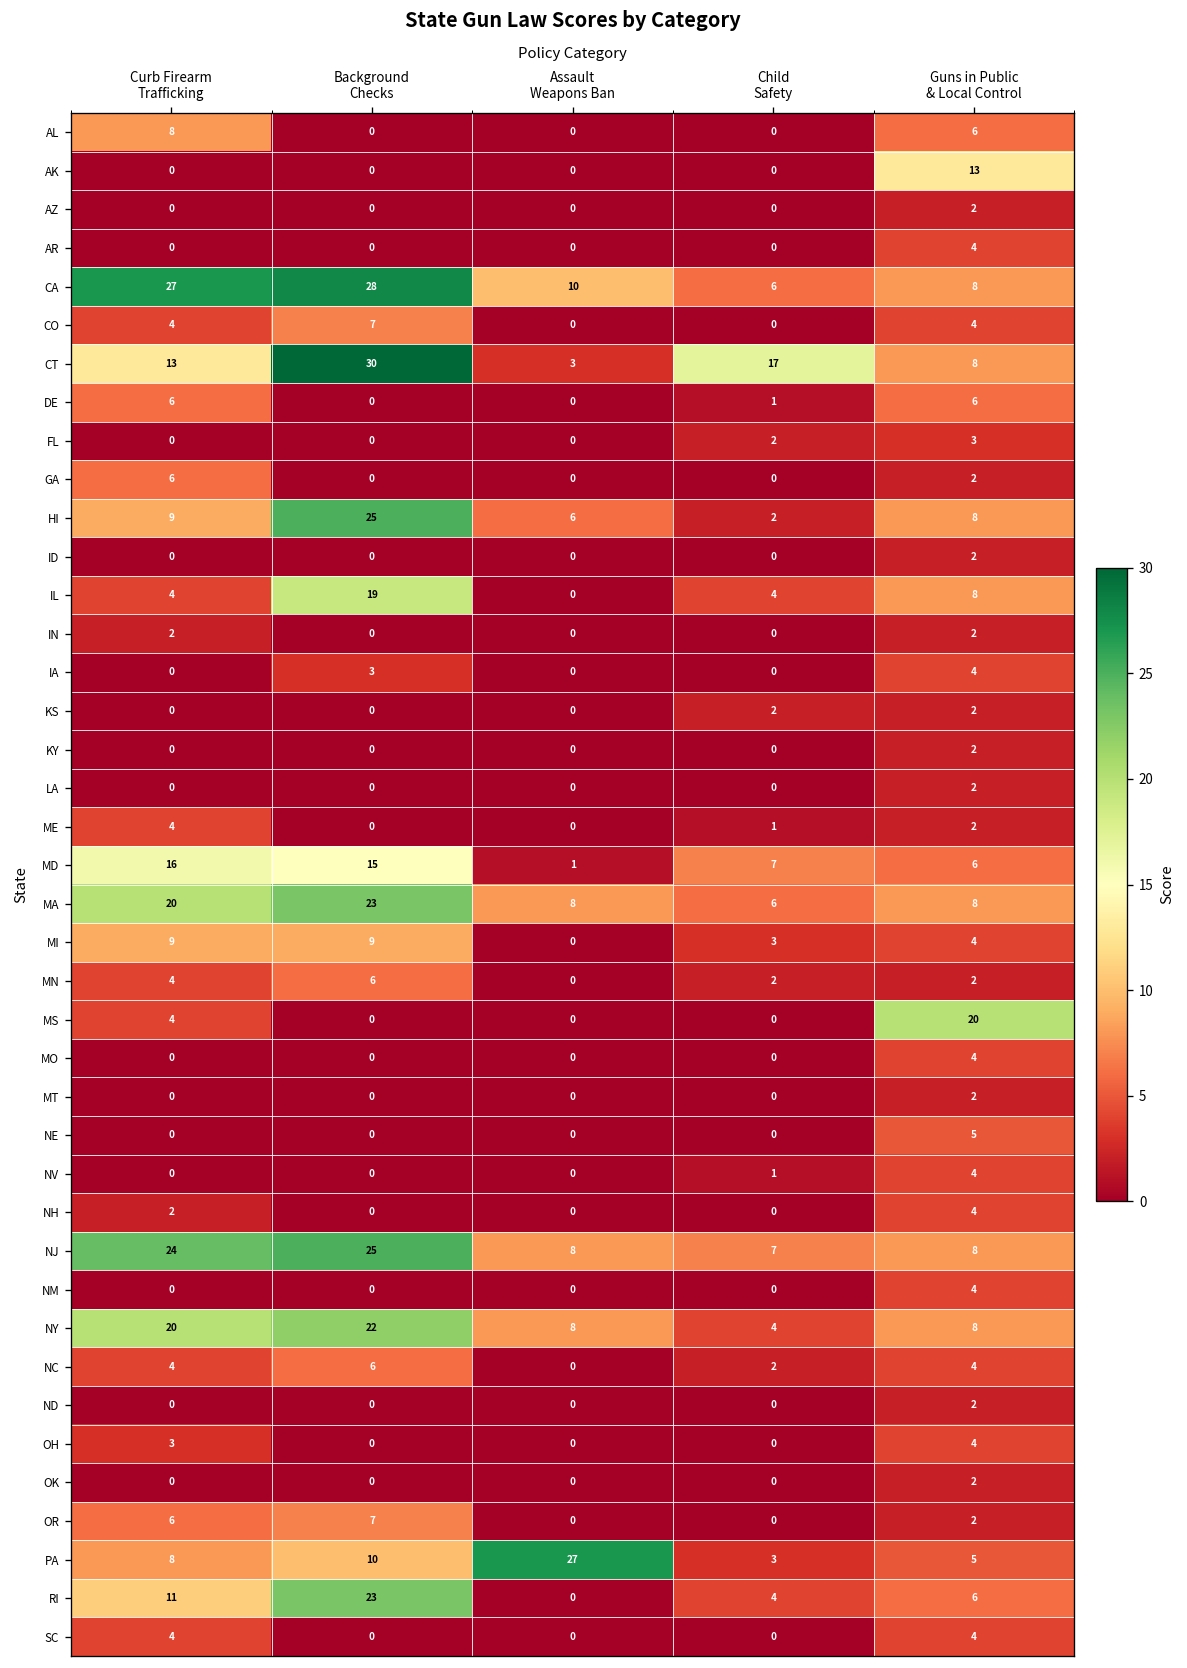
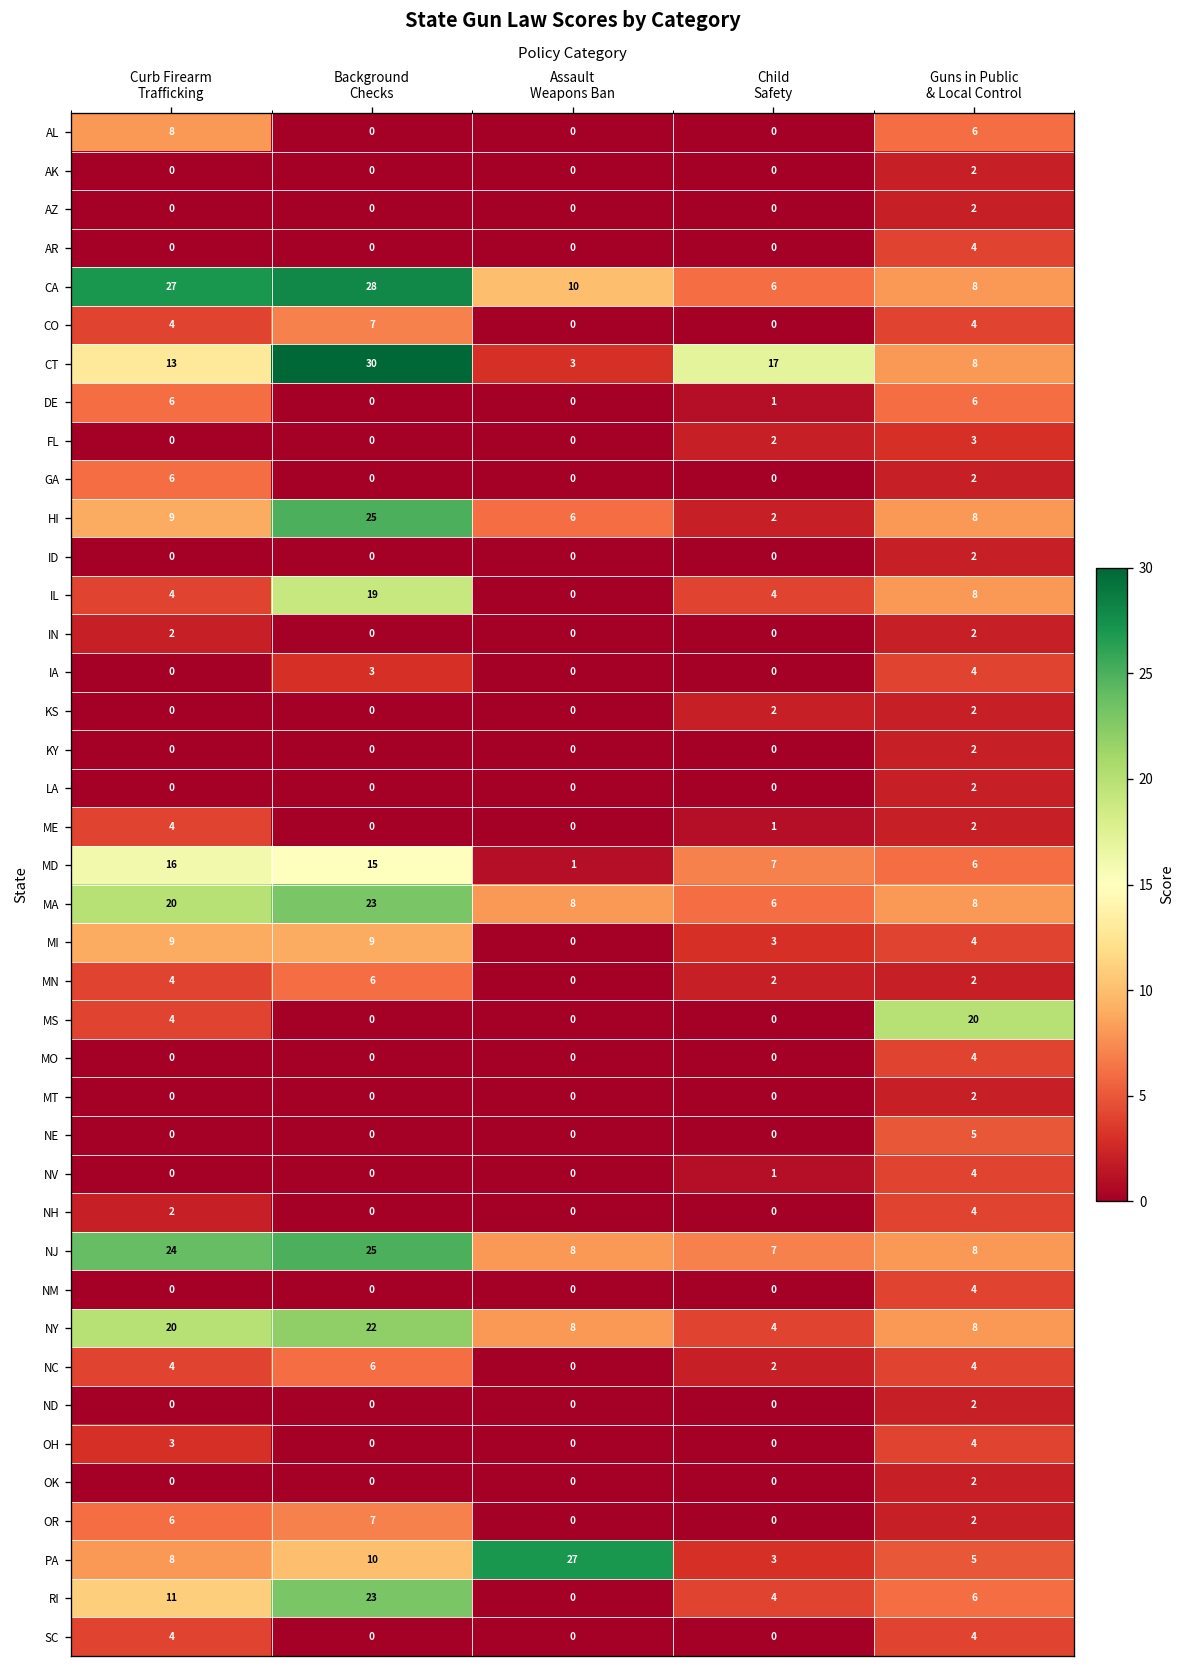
  {
    "AL": {
      "Curb Firearm Trafficking": 8,
      "Background Checks": 0,
      "Assault Weapons Ban": 0,
      "Child Safety": 0,
      "Guns in Public & Local Control": 6
    },
    "AK": {
      "Curb Firearm Trafficking": 0,
      "Background Checks": 0,
      "Assault Weapons Ban": 0,
      "Child Safety": 0,
-     "Guns in Public & Local Control": 13
+     "Guns in Public & Local Control": 2
    },
    "AZ": {
      "Curb Firearm Trafficking": 0,
      "Background Checks": 0,
      "Assault Weapons Ban": 0,
      "Child Safety": 0,
      "Guns in Public & Local Control": 2
    },
    "AR": {
      "Curb Firearm Trafficking": 0,
      "Background Checks": 0,
      "Assault Weapons Ban": 0,
      "Child Safety": 0,
      "Guns in Public & Local Control": 4
    },
    "CA": {
      "Curb Firearm Trafficking": 27,
      "Background Checks": 28,
      "Assault Weapons Ban": 10,
      "Child Safety": 6,
      "Guns in Public & Local Control": 8
    },
    "CO": {
      "Curb Firearm Trafficking": 4,
      "Background Checks": 7,
      "Assault Weapons Ban": 0,
      "Child Safety": 0,
      "Guns in Public & Local Control": 4
    },
    "CT": {
      "Curb Firearm Trafficking": 13,
      "Background Checks": 30,
      "Assault Weapons Ban": 3,
      "Child Safety": 17,
      "Guns in Public & Local Control": 8
    },
    "DE": {
      "Curb Firearm Trafficking": 6,
      "Background Checks": 0,
      "Assault Weapons Ban": 0,
      "Child Safety": 1,
      "Guns in Public & Local Control": 6
    },
    "FL": {
      "Curb Firearm Trafficking": 0,
      "Background Checks": 0,
      "Assault Weapons Ban": 0,
      "Child Safety": 2,
      "Guns in Public & Local Control": 3
    },
    "GA": {
      "Curb Firearm Trafficking": 6,
      "Background Checks": 0,
      "Assault Weapons Ban": 0,
      "Child Safety": 0,
      "Guns in Public & Local Control": 2
    },
    "HI": {
      "Curb Firearm Trafficking": 9,
      "Background Checks": 25,
      "Assault Weapons Ban": 6,
      "Child Safety": 2,
      "Guns in Public & Local Control": 8
    },
    "ID": {
      "Curb Firearm Trafficking": 0,
      "Background Checks": 0,
      "Assault Weapons Ban": 0,
      "Child Safety": 0,
      "Guns in Public & Local Control": 2
    },
    "IL": {
      "Curb Firearm Trafficking": 4,
      "Background Checks": 19,
      "Assault Weapons Ban": 0,
      "Child Safety": 4,
      "Guns in Public & Local Control": 8
    },
    "IN": {
      "Curb Firearm Trafficking": 2,
      "Background Checks": 0,
      "Assault Weapons Ban": 0,
      "Child Safety": 0,
      "Guns in Public & Local Control": 2
    },
    "IA": {
      "Curb Firearm Trafficking": 0,
      "Background Checks": 3,
      "Assault Weapons Ban": 0,
      "Child Safety": 0,
      "Guns in Public & Local Control": 4
    },
    "KS": {
      "Curb Firearm Trafficking": 0,
      "Background Checks": 0,
      "Assault Weapons Ban": 0,
      "Child Safety": 2,
      "Guns in Public & Local Control": 2
    },
    "KY": {
      "Curb Firearm Trafficking": 0,
      "Background Checks": 0,
      "Assault Weapons Ban": 0,
      "Child Safety": 0,
      "Guns in Public & Local Control": 2
    },
    "LA": {
      "Curb Firearm Trafficking": 0,
      "Background Checks": 0,
      "Assault Weapons Ban": 0,
      "Child Safety": 0,
      "Guns in Public & Local Control": 2
    },
    "ME": {
      "Curb Firearm Trafficking": 4,
      "Background Checks": 0,
      "Assault Weapons Ban": 0,
      "Child Safety": 1,
      "Guns in Public & Local Control": 2
    },
    "MD": {
      "Curb Firearm Trafficking": 16,
      "Background Checks": 15,
      "Assault Weapons Ban": 1,
      "Child Safety": 7,
      "Guns in Public & Local Control": 6
    },
    "MA": {
      "Curb Firearm Trafficking": 20,
      "Background Checks": 23,
      "Assault Weapons Ban": 8,
      "Child Safety": 6,
      "Guns in Public & Local Control": 8
    },
    "MI": {
      "Curb Firearm Trafficking": 9,
      "Background Checks": 9,
      "Assault Weapons Ban": 0,
      "Child Safety": 3,
      "Guns in Public & Local Control": 4
    },
    "MN": {
      "Curb Firearm Trafficking": 4,
      "Background Checks": 6,
      "Assault Weapons Ban": 0,
      "Child Safety": 2,
      "Guns in Public & Local Control": 2
    },
    "MS": {
      "Curb Firearm Trafficking": 4,
      "Background Checks": 0,
      "Assault Weapons Ban": 0,
      "Child Safety": 0,
      "Guns in Public & Local Control": 20
    },
    "MO": {
      "Curb Firearm Trafficking": 0,
      "Background Checks": 0,
      "Assault Weapons Ban": 0,
      "Child Safety": 0,
      "Guns in Public & Local Control": 4
    },
    "MT": {
      "Curb Firearm Trafficking": 0,
      "Background Checks": 0,
      "Assault Weapons Ban": 0,
      "Child Safety": 0,
      "Guns in Public & Local Control": 2
    },
    "NE": {
      "Curb Firearm Trafficking": 0,
      "Background Checks": 0,
      "Assault Weapons Ban": 0,
      "Child Safety": 0,
      "Guns in Public & Local Control": 5
    },
    "NV": {
      "Curb Firearm Trafficking": 0,
      "Background Checks": 0,
      "Assault Weapons Ban": 0,
      "Child Safety": 1,
      "Guns in Public & Local Control": 4
    },
    "NH": {
      "Curb Firearm Trafficking": 2,
      "Background Checks": 0,
      "Assault Weapons Ban": 0,
      "Child Safety": 0,
      "Guns in Public & Local Control": 4
    },
    "NJ": {
      "Curb Firearm Trafficking": 24,
      "Background Checks": 25,
      "Assault Weapons Ban": 8,
      "Child Safety": 7,
      "Guns in Public & Local Control": 8
    },
    "NM": {
      "Curb Firearm Trafficking": 0,
      "Background Checks": 0,
      "Assault Weapons Ban": 0,
      "Child Safety": 0,
      "Guns in Public & Local Control": 4
    },
    "NY": {
      "Curb Firearm Trafficking": 20,
      "Background Checks": 22,
      "Assault Weapons Ban": 8,
      "Child Safety": 4,
      "Guns in Public & Local Control": 8
    },
    "NC": {
      "Curb Firearm Trafficking": 4,
      "Background Checks": 6,
      "Assault Weapons Ban": 0,
      "Child Safety": 2,
      "Guns in Public & Local Control": 4
    },
    "ND": {
      "Curb Firearm Trafficking": 0,
      "Background Checks": 0,
      "Assault Weapons Ban": 0,
      "Child Safety": 0,
      "Guns in Public & Local Control": 2
    },
    "OH": {
      "Curb Firearm Trafficking": 3,
      "Background Checks": 0,
      "Assault Weapons Ban": 0,
      "Child Safety": 0,
      "Guns in Public & Local Control": 4
    },
    "OK": {
      "Curb Firearm Trafficking": 0,
      "Background Checks": 0,
      "Assault Weapons Ban": 0,
      "Child Safety": 0,
      "Guns in Public & Local Control": 2
    },
    "OR": {
      "Curb Firearm Trafficking": 6,
      "Background Checks": 7,
      "Assault Weapons Ban": 0,
      "Child Safety": 0,
      "Guns in Public & Local Control": 2
    },
    "PA": {
      "Curb Firearm Trafficking": 8,
      "Background Checks": 10,
      "Assault Weapons Ban": 27,
      "Child Safety": 3,
      "Guns in Public & Local Control": 5
    },
    "RI": {
      "Curb Firearm Trafficking": 11,
      "Background Checks": 23,
      "Assault Weapons Ban": 0,
      "Child Safety": 4,
      "Guns in Public & Local Control": 6
    },
    "SC": {
      "Curb Firearm Trafficking": 4,
      "Background Checks": 0,
      "Assault Weapons Ban": 0,
      "Child Safety": 0,
      "Guns in Public & Local Control": 4
    }
  }
